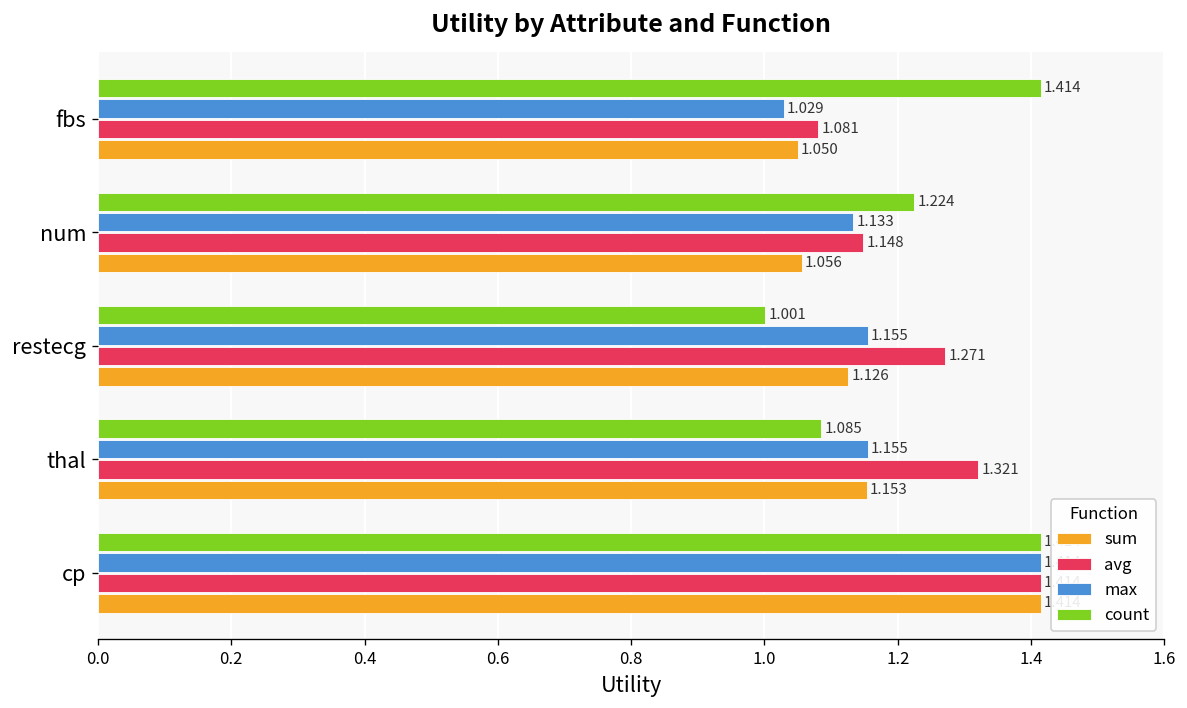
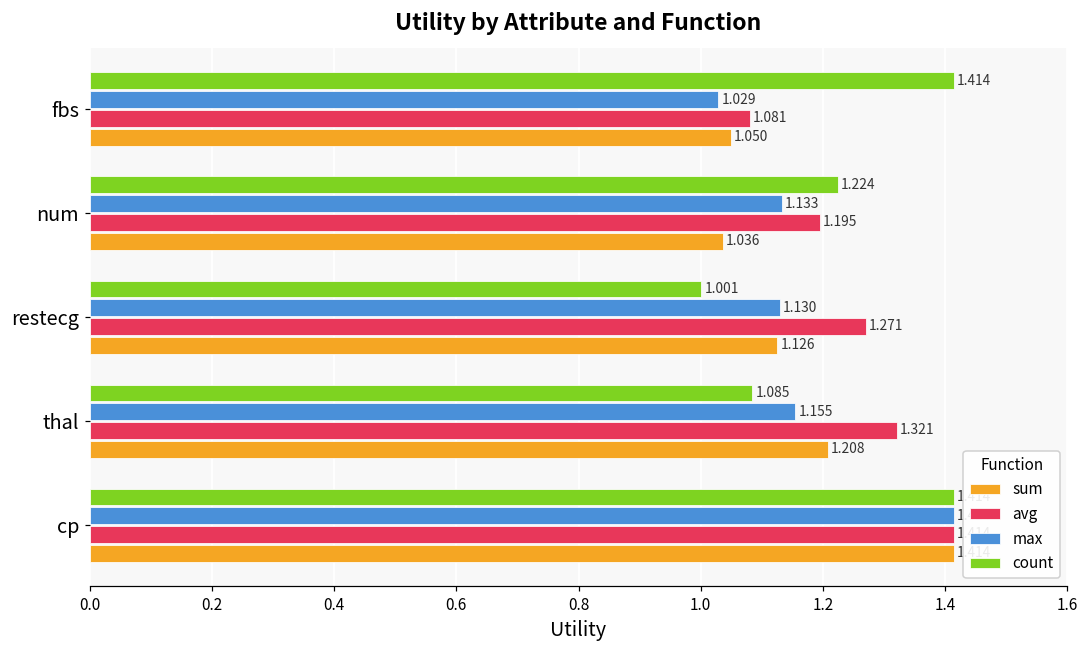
  {
    "sum": {
      "fbs": 1.050,
-     "num": 1.056,
+     "num": 1.036,
      "restecg": 1.126,
-     "thal": 1.153
+     "thal": 1.208
    },
    "avg": {
      "fbs": 1.081,
-     "num": 1.148,
+     "num": 1.195,
      "restecg": 1.271,
      "thal": 1.321
    },
    "max": {
      "fbs": 1.029,
      "num": 1.133,
-     "restecg": 1.155,
+     "restecg": 1.130,
      "thal": 1.155
    },
    "count": {
      "fbs": 1.414,
      "num": 1.224,
      "restecg": 1.001,
      "thal": 1.085
    }
  }
